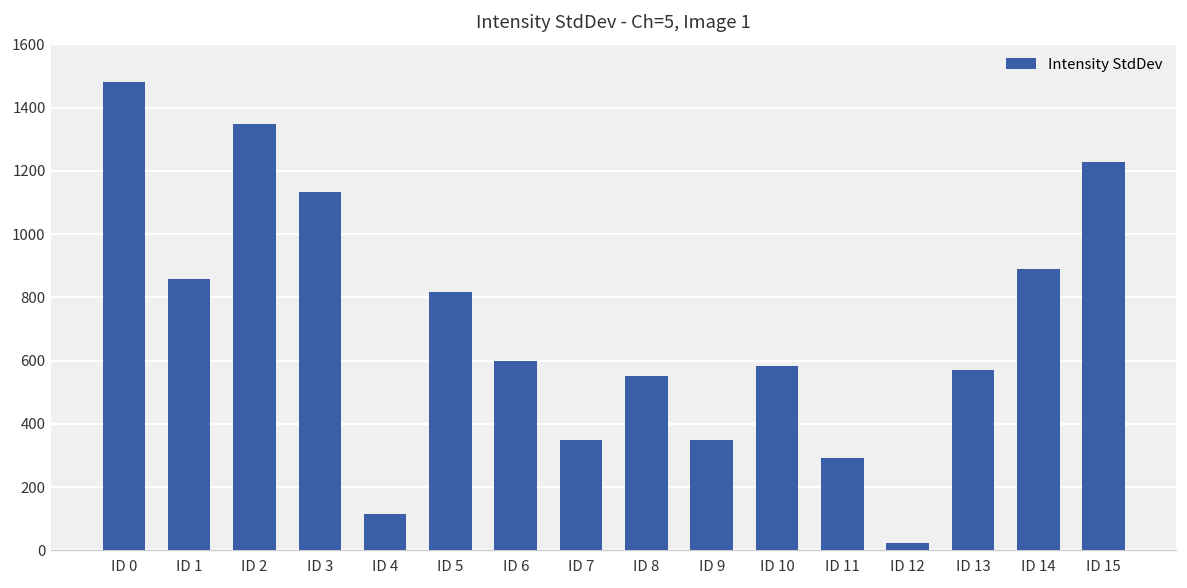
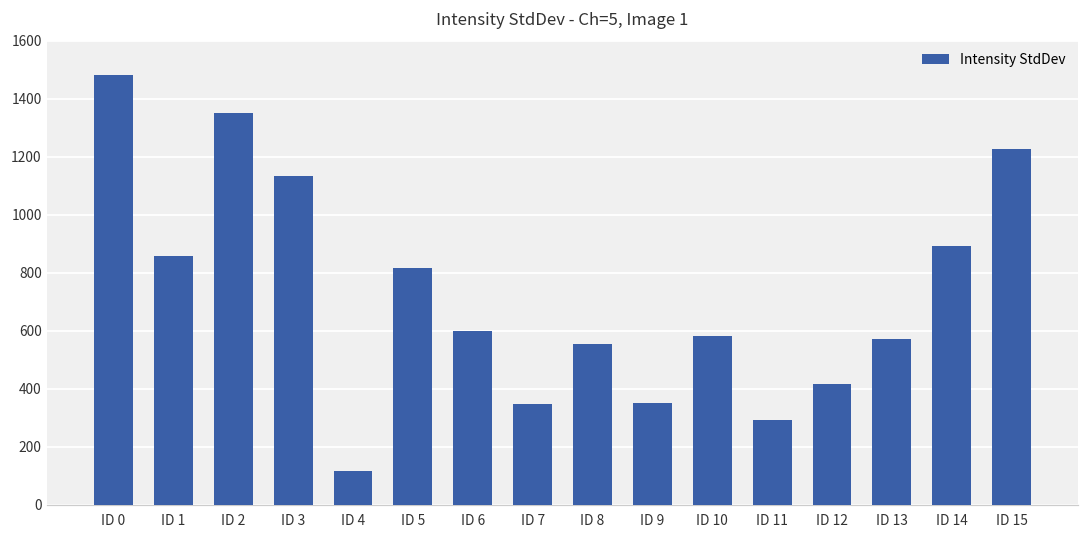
  {
    "ID 0": 1480,
    "ID 1": 860,
    "ID 2": 1350,
    "ID 3": 1130,
    "ID 4": 110,
    "ID 5": 820,
    "ID 6": 600,
    "ID 7": 350,
    "ID 8": 550,
    "ID 9": 350,
    "ID 10": 580,
    "ID 11": 290,
-   "ID 12": 20,
+   "ID 12": 420,
    "ID 13": 570,
    "ID 14": 890,
    "ID 15": 1230
  }
